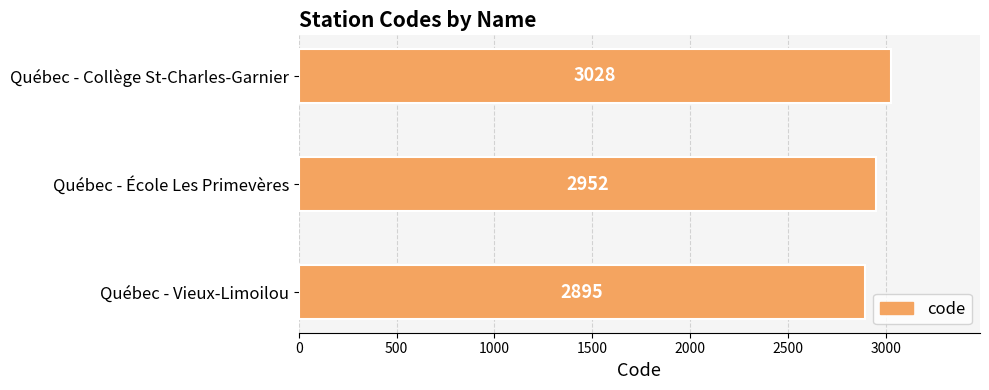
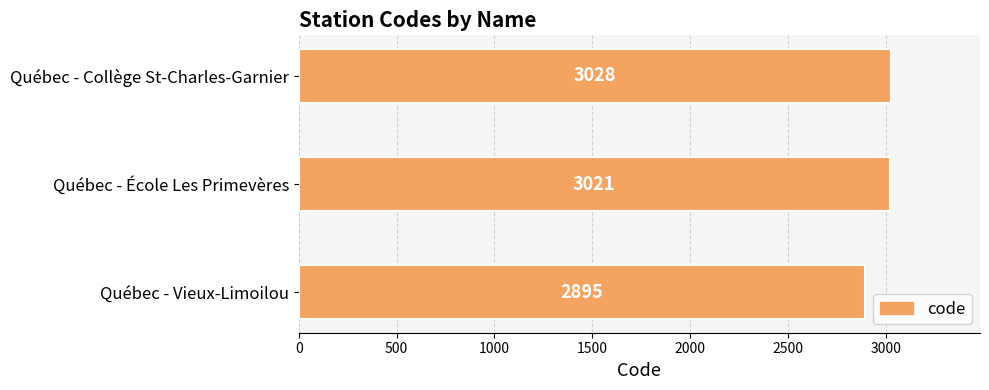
  {
    "Québec - Collège St-Charles-Garnier": 3028,
-   "Québec - École Les Primevères": 2952,
+   "Québec - École Les Primevères": 3021,
    "Québec - Vieux-Limoilou": 2895
  }
